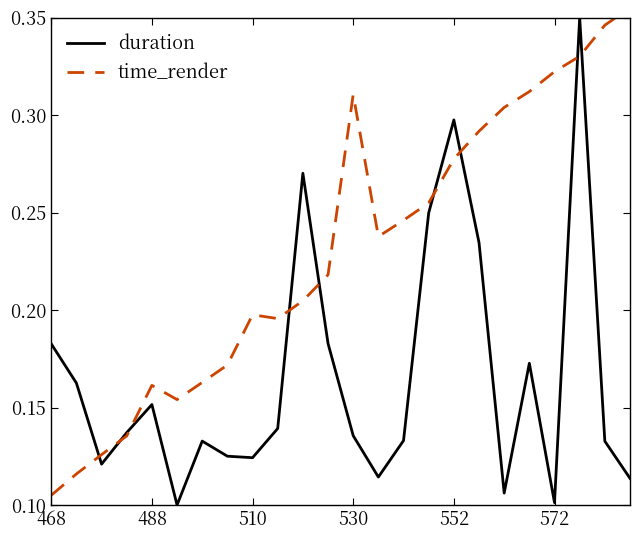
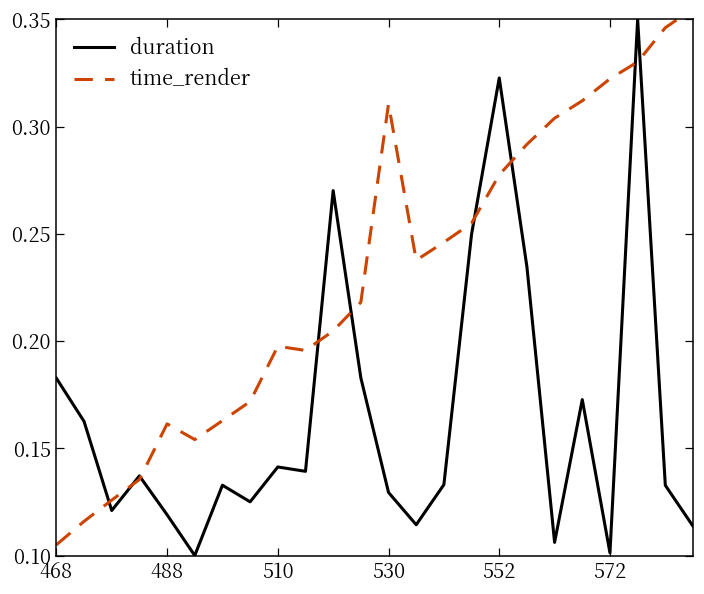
  {
    "duration": {
      "468": 0.183,
-     "488": 0.152,
-     "510": 0.124,
-     "530": 0.136,
-     "552": 0.297,
+     "488": 0.119,
+     "510": 0.141,
+     "530": 0.129,
+     "552": 0.323,
      "572": 0.101
    },
    "time_render": {
      "468": 0.105,
      "488": 0.161,
      "510": 0.198,
      "530": 0.311,
      "552": 0.277,
      "572": 0.322
    }
  }
